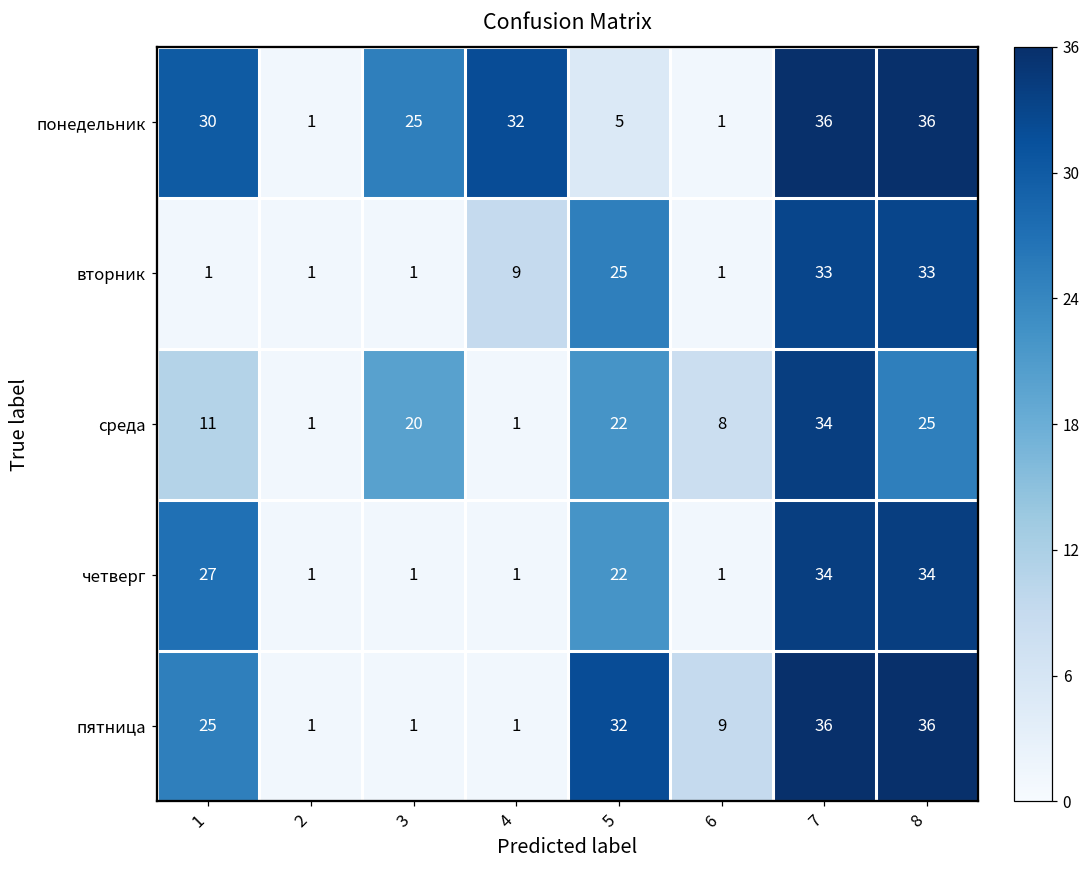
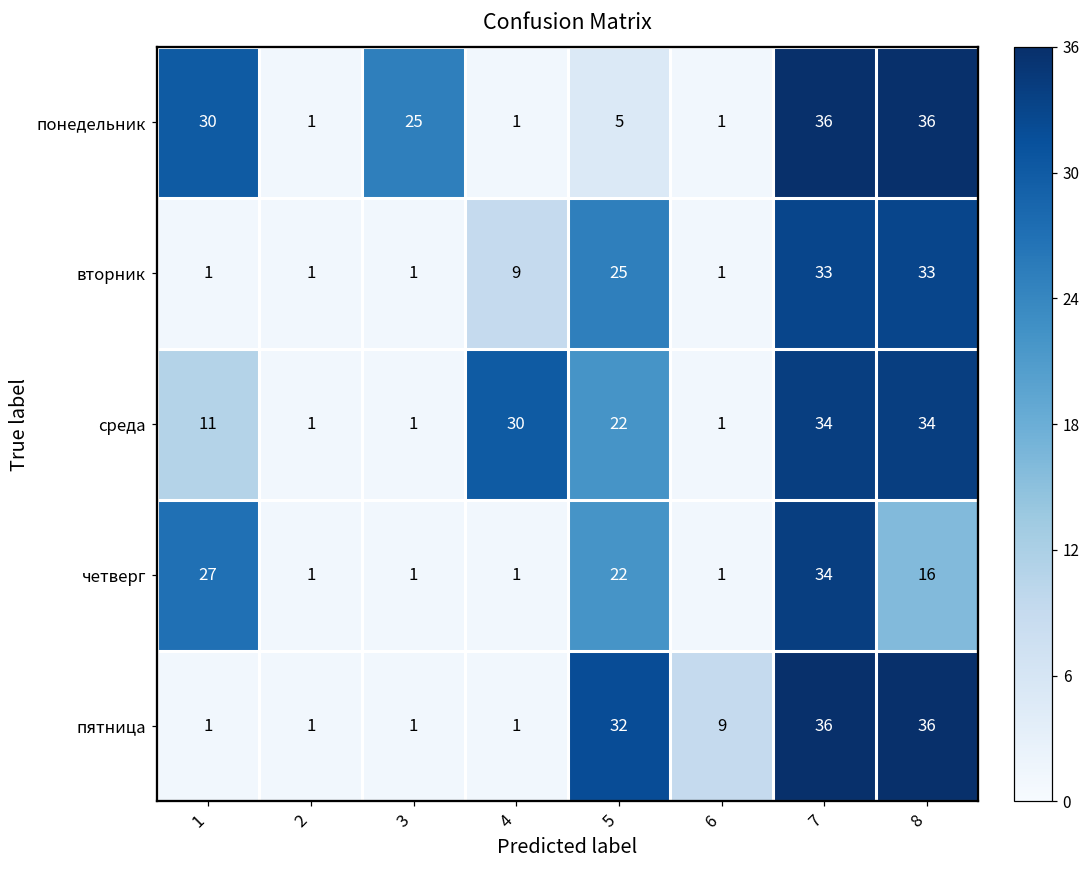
  {
    "понедельник": {
      "1": 30,
      "2": 1,
      "3": 25,
-     "4": 32,
+     "4": 1,
      "5": 5,
      "6": 1,
      "7": 36,
      "8": 36
    },
    "вторник": {
      "1": 1,
      "2": 1,
      "3": 1,
      "4": 9,
      "5": 25,
      "6": 1,
      "7": 33,
      "8": 33
    },
    "среда": {
      "1": 11,
      "2": 1,
-     "3": 20,
-     "4": 1,
+     "3": 1,
+     "4": 30,
      "5": 22,
-     "6": 8,
+     "6": 1,
      "7": 34,
-     "8": 25
+     "8": 34
    },
    "четверг": {
      "1": 27,
      "2": 1,
      "3": 1,
      "4": 1,
      "5": 22,
      "6": 1,
      "7": 34,
-     "8": 34
+     "8": 16
    },
    "пятница": {
-     "1": 25,
+     "1": 1,
      "2": 1,
      "3": 1,
      "4": 1,
      "5": 32,
      "6": 9,
      "7": 36,
      "8": 36
    }
  }
